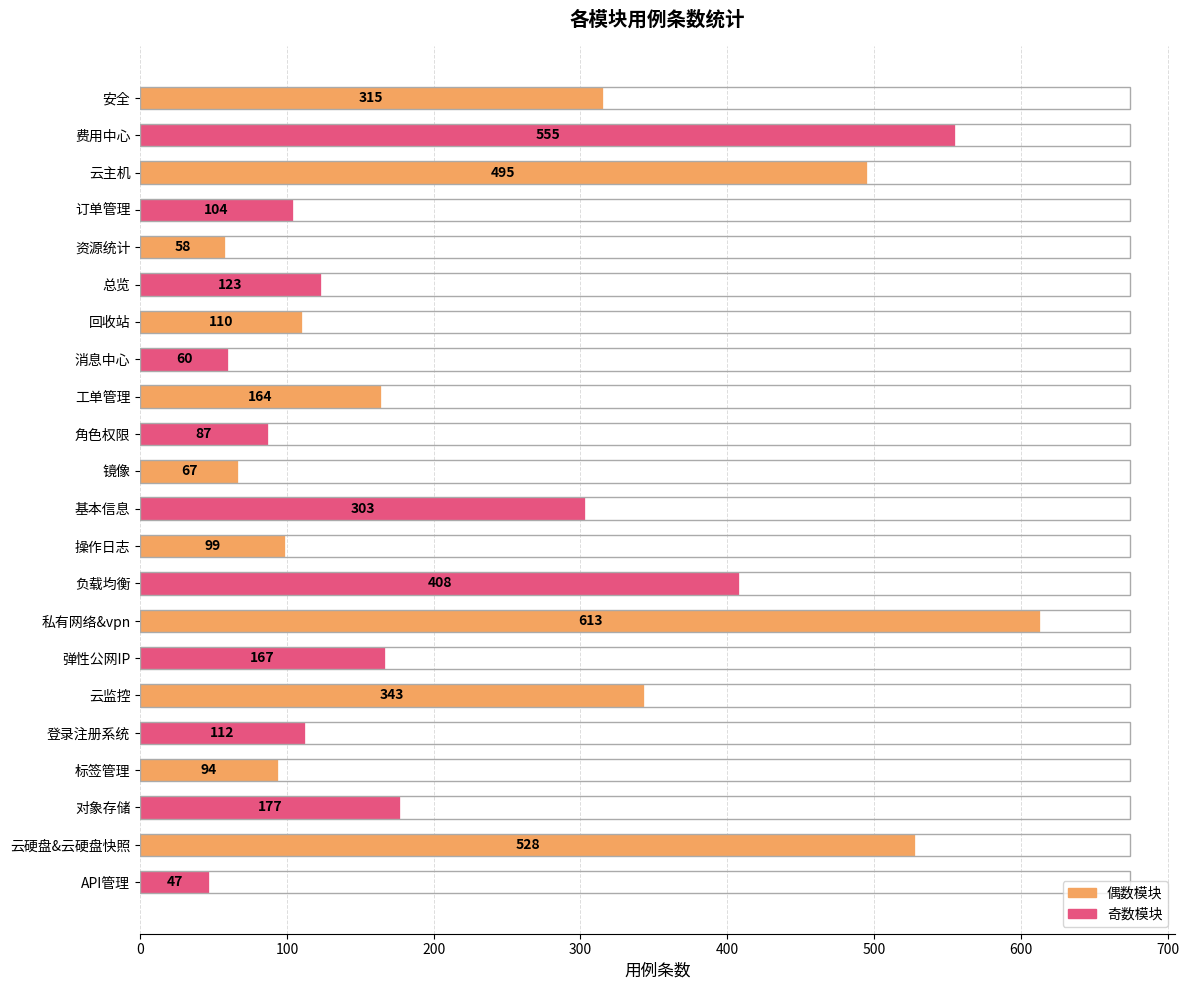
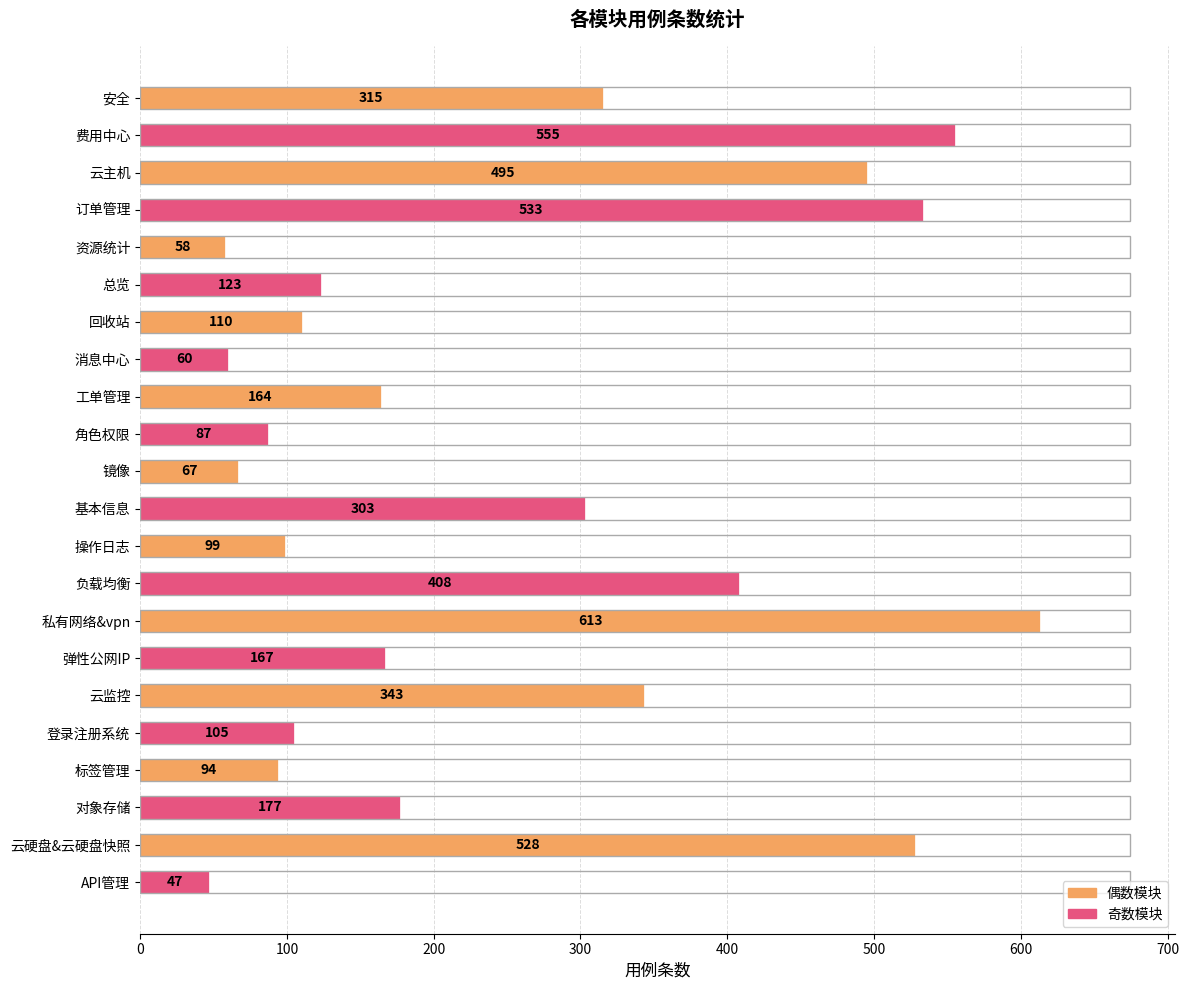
  {
    "安全": 315,
    "费用中心": 555,
    "云主机": 495,
-   "订单管理": 104,
+   "订单管理": 533,
    "资源统计": 58,
    "总览": 123,
    "回收站": 110,
    "消息中心": 60,
    "工单管理": 164,
    "角色权限": 87,
    "镜像": 67,
    "基本信息": 303,
    "操作日志": 99,
    "负载均衡": 408,
    "私有网络&vpn": 613,
    "弹性公网IP": 167,
    "云监控": 343,
-   "登录注册系统": 112,
+   "登录注册系统": 105,
    "标签管理": 94,
    "对象存储": 177,
    "云硬盘&云硬盘快照": 528,
    "API管理": 47
  }
